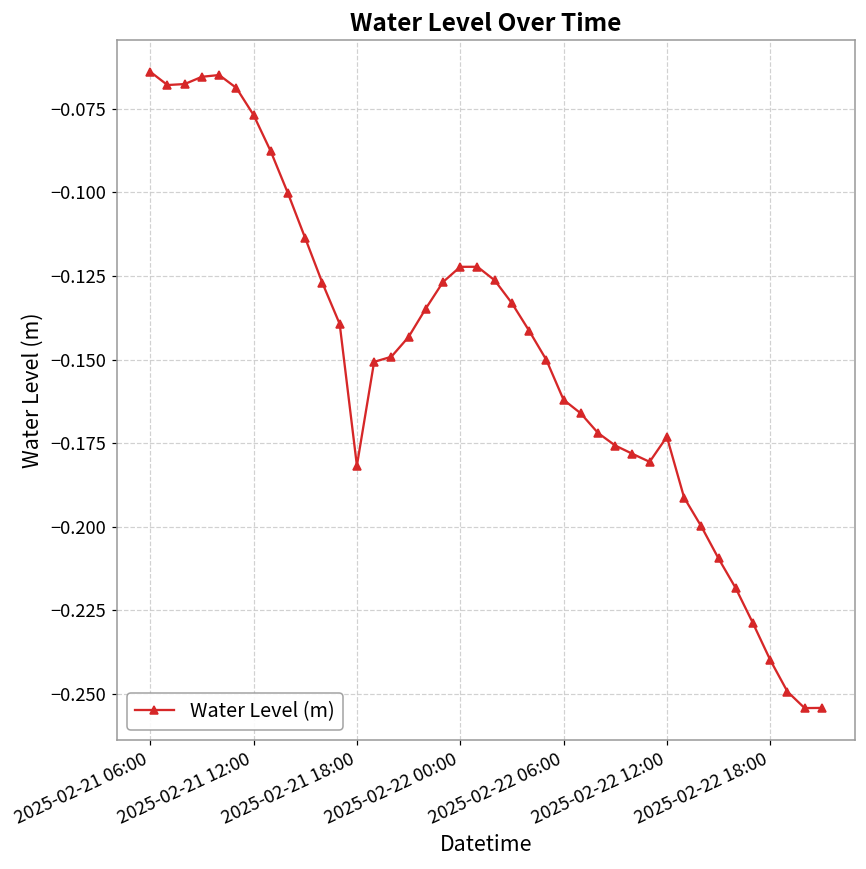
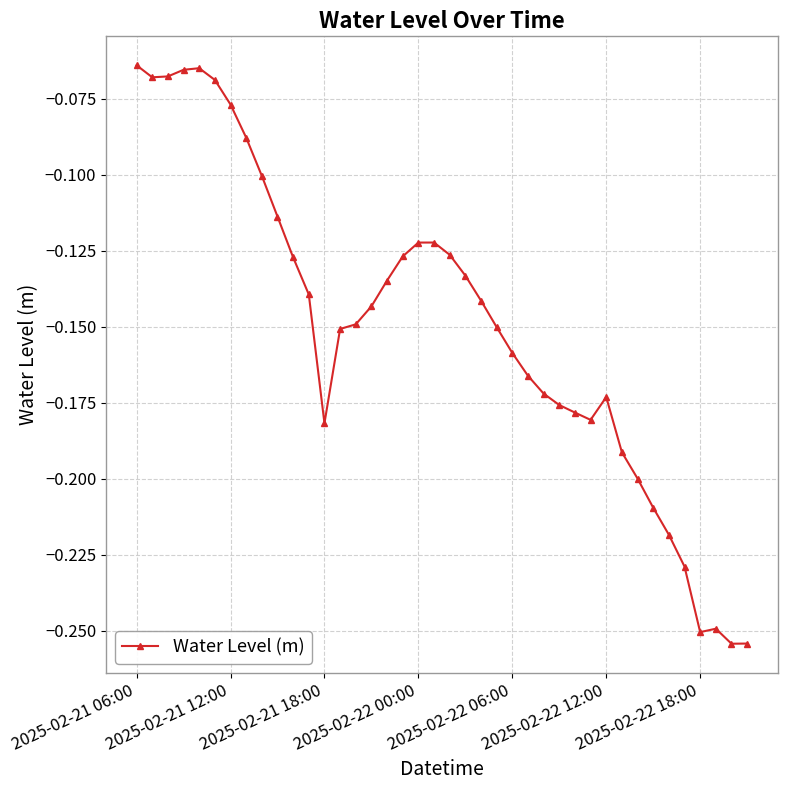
  {
    "2025-02-21 06:00": -0.064,
    "2025-02-21 12:00": -0.077,
    "2025-02-21 18:00": -0.182,
    "2025-02-22 00:00": -0.122,
-   "2025-02-22 06:00": -0.162,
+   "2025-02-22 06:00": -0.159,
    "2025-02-22 12:00": -0.173,
-   "2025-02-22 18:00": -0.240
+   "2025-02-22 18:00": -0.250
  }
